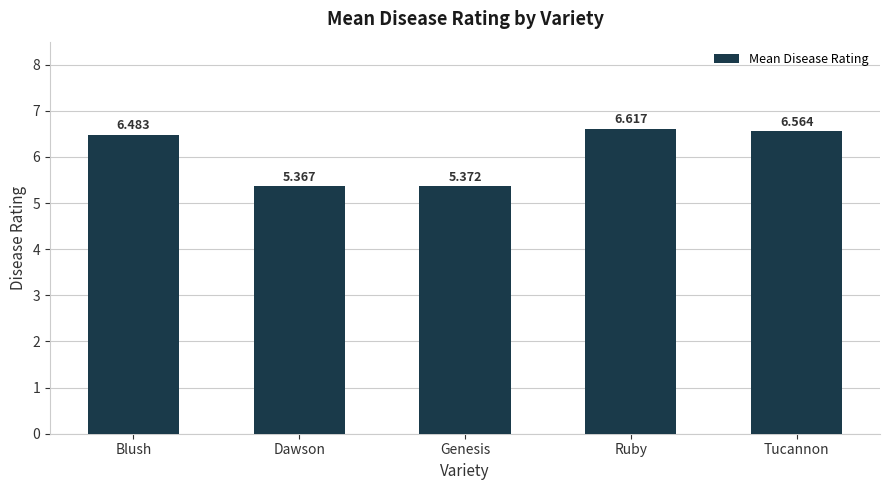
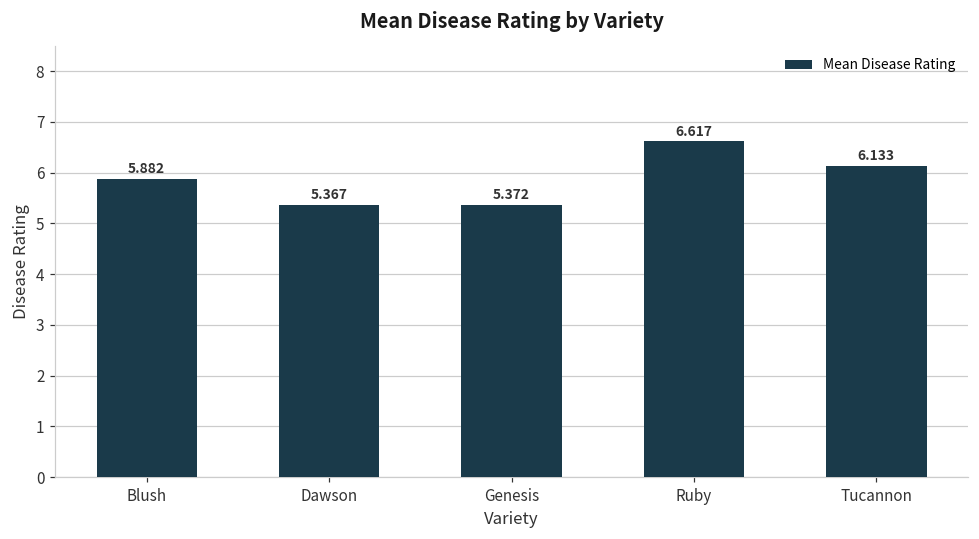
  {
-   "Blush": 6.483,
+   "Blush": 5.882,
    "Dawson": 5.367,
    "Genesis": 5.372,
    "Ruby": 6.617,
-   "Tucannon": 6.564
+   "Tucannon": 6.133
  }
